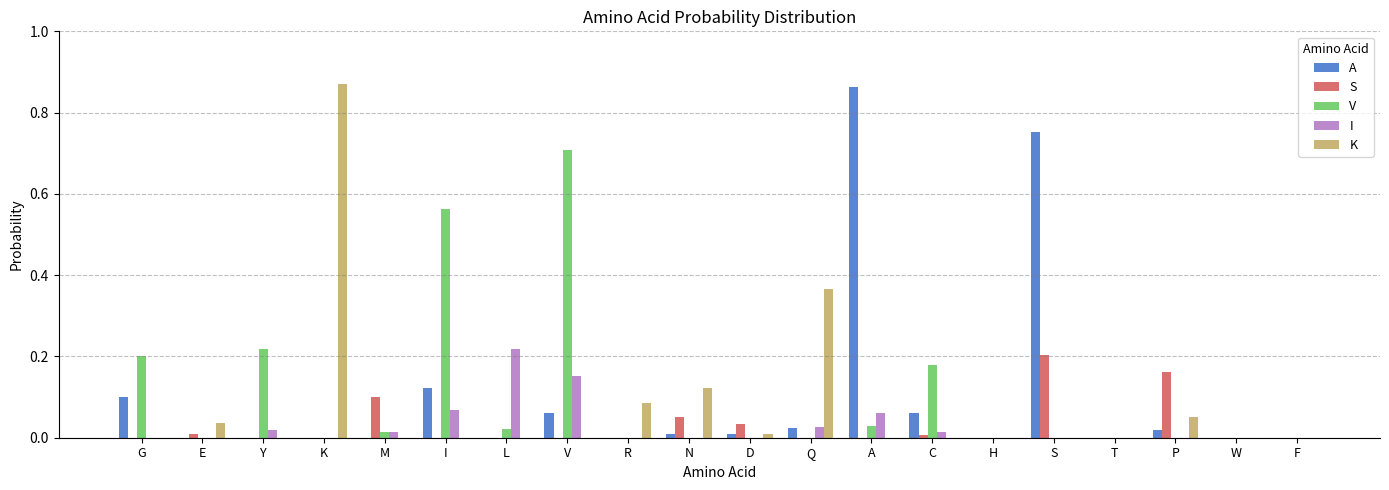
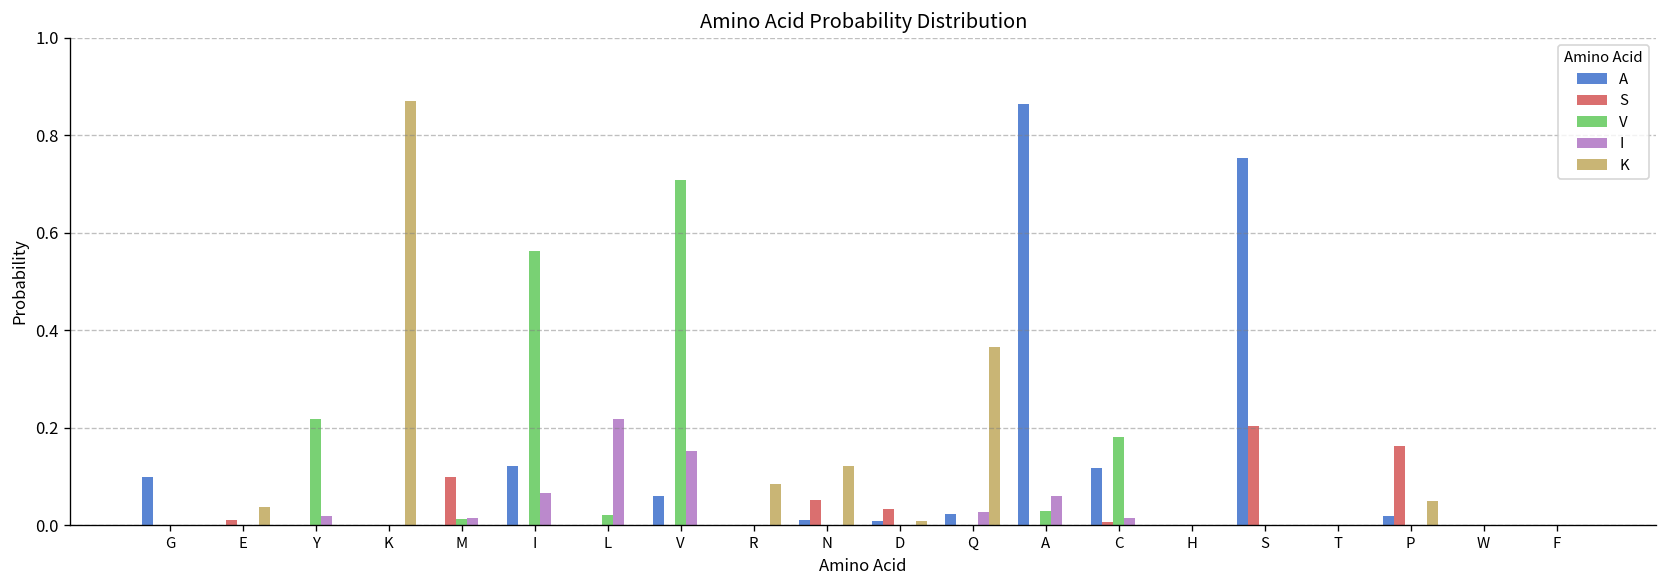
  {
    "A": {
      "G": 0.10,
      "E": 0.00,
      "Y": 0.00,
      "K": 0.00,
      "M": 0.00,
      "I": 0.12,
      "L": 0.00,
      "V": 0.06,
      "R": 0.00,
      "N": 0.01,
      "D": 0.01,
      "Q": 0.02,
      "A": 0.86,
-     "C": 0.06,
+     "C": 0.12,
      "H": 0.00,
      "S": 0.75,
      "T": 0.00,
      "P": 0.02,
      "W": 0.00,
      "F": 0.00
    },
    "S": {
      "G": 0.00,
      "E": 0.01,
      "Y": 0.00,
      "K": 0.00,
      "M": 0.10,
      "I": 0.00,
      "L": 0.00,
      "V": 0.00,
      "R": 0.00,
      "N": 0.05,
      "D": 0.03,
      "Q": 0.00,
      "A": 0.00,
      "C": 0.01,
      "H": 0.00,
      "S": 0.20,
      "T": 0.00,
      "P": 0.16,
      "W": 0.00,
      "F": 0.00
    },
    "V": {
-     "G": 0.2,
+     "G": 0.0,
      "E": 0.0,
      "Y": 0.22,
      "K": 0.0,
      "M": 0.01,
      "I": 0.56,
      "L": 0.02,
      "V": 0.71,
      "R": 0.0,
      "N": 0.0,
      "D": 0.0,
      "Q": 0.0,
      "A": 0.03,
      "C": 0.18,
      "H": 0.0,
      "S": 0.0,
      "T": 0.0,
      "P": 0.0,
      "W": 0.0,
      "F": 0.0
    },
    "I": {
      "G": 0.00,
      "E": 0.00,
      "Y": 0.02,
      "K": 0.00,
      "M": 0.02,
      "I": 0.07,
      "L": 0.22,
      "V": 0.15,
      "R": 0.00,
      "N": 0.00,
      "D": 0.00,
      "Q": 0.03,
      "A": 0.06,
      "C": 0.01,
      "H": 0.00,
      "S": 0.00,
      "T": 0.00,
      "P": 0.00,
      "W": 0.00,
      "F": 0.00
    },
    "K": {
      "G": 0.00,
      "E": 0.04,
      "Y": 0.00,
      "K": 0.87,
      "M": 0.00,
      "I": 0.00,
      "L": 0.00,
      "V": 0.00,
      "R": 0.09,
      "N": 0.12,
      "D": 0.01,
      "Q": 0.37,
      "A": 0.00,
      "C": 0.00,
      "H": 0.00,
      "S": 0.00,
      "T": 0.00,
      "P": 0.05,
      "W": 0.00,
      "F": 0.00
    }
  }
